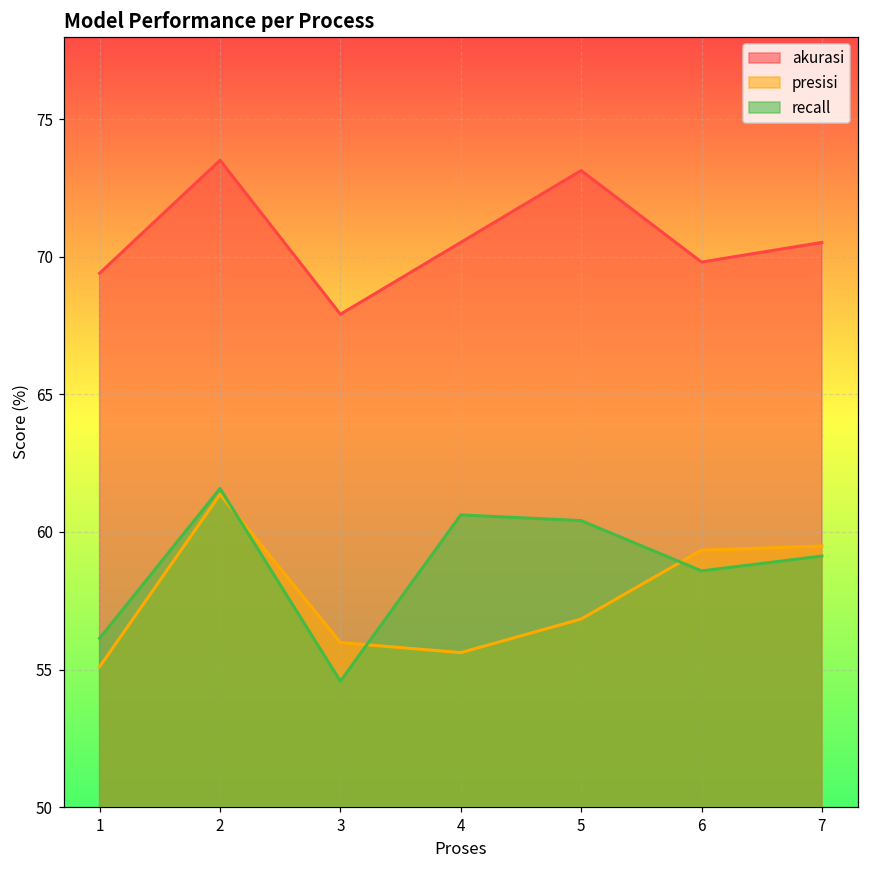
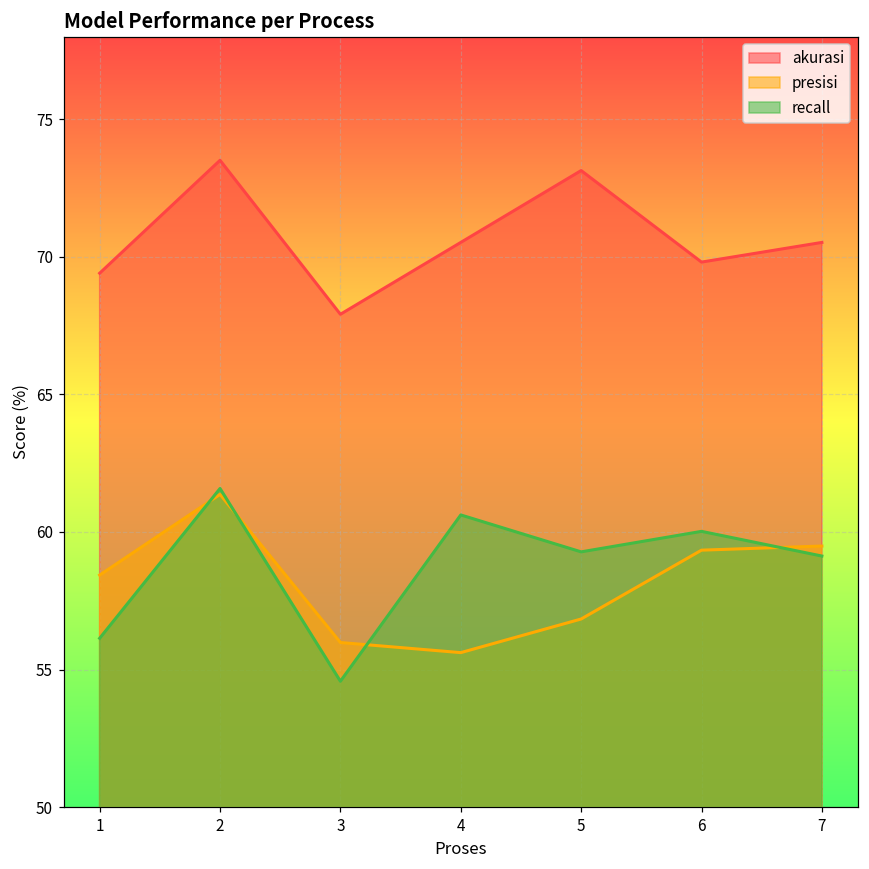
  {
    "akurasi": {
      "1": 69.4,
      "2": 73.5,
      "3": 67.9,
      "4": 70.5,
      "5": 73.1,
      "6": 69.8,
      "7": 70.5
    },
    "presisi": {
-     "1": 55.1,
+     "1": 58.4,
      "2": 61.4,
      "3": 56.0,
      "4": 55.6,
      "5": 56.8,
      "6": 59.3,
      "7": 59.5
    },
    "recall": {
      "1": 56.1,
      "2": 61.6,
      "3": 54.6,
      "4": 60.6,
-     "5": 60.4,
-     "6": 58.6,
+     "5": 59.3,
+     "6": 60.0,
      "7": 59.1
    }
  }
